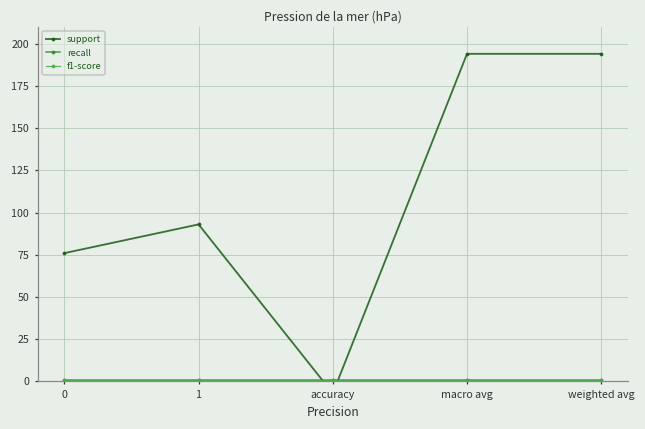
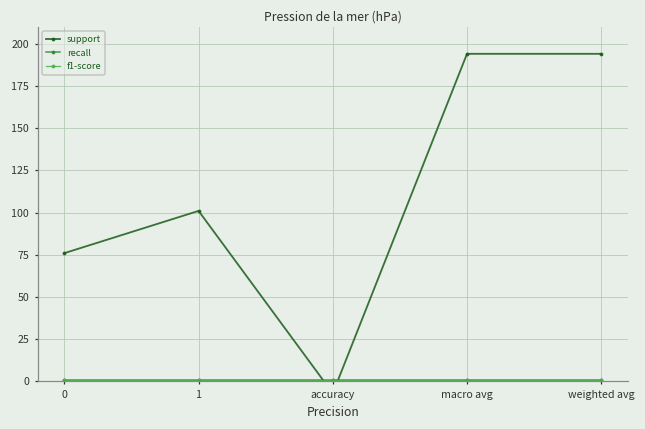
  {
    "support": {
      "0": 76,
-     "1": 93,
+     "1": 101,
      "macro avg": 194,
      "weighted avg": 194
    },
    "f1-score": {
      "0": 1,
      "1": 1,
      "accuracy": 1,
      "macro avg": 1,
      "weighted avg": 1
    }
  }
